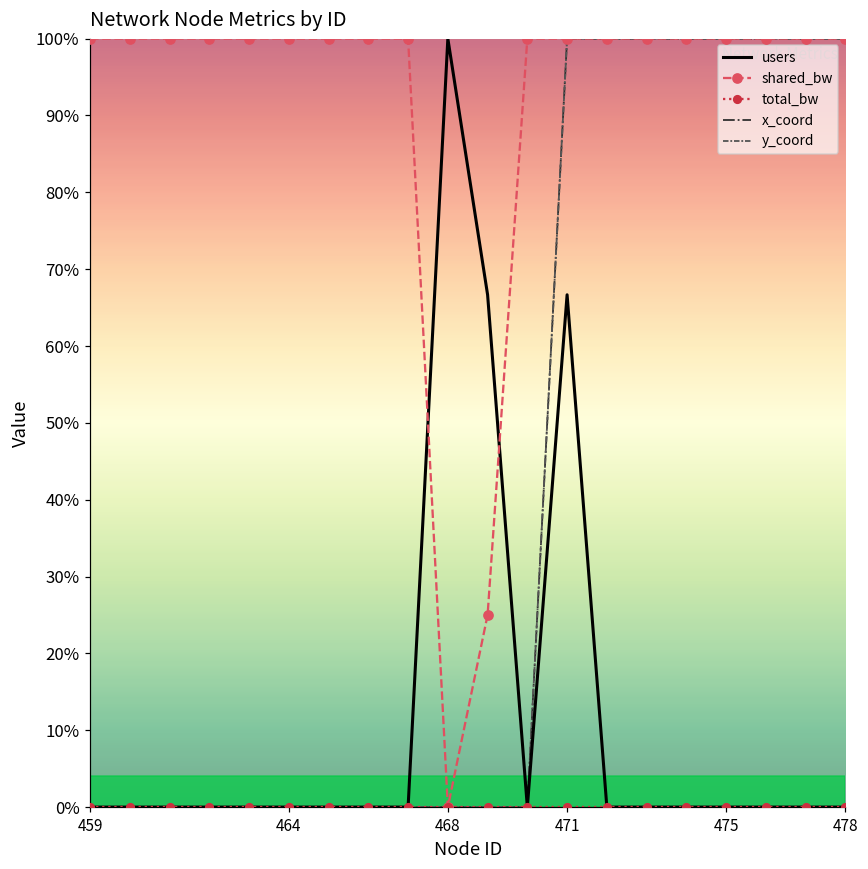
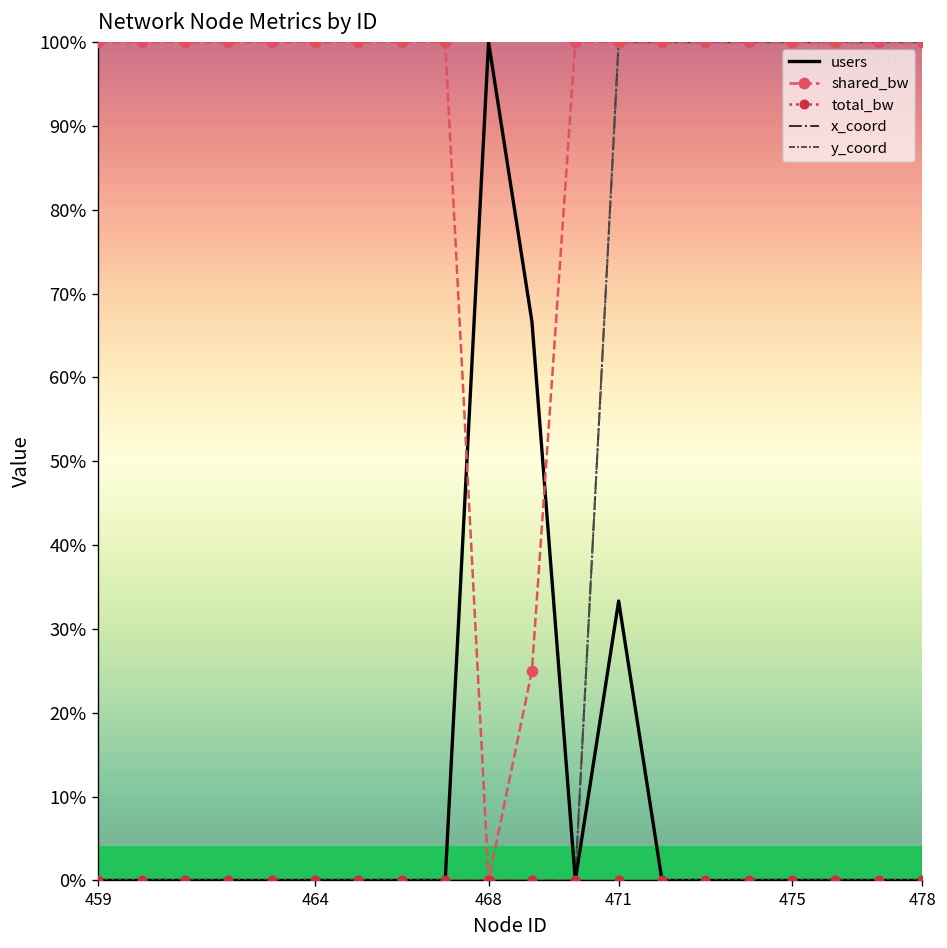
  {
    "users": {
      "468": "100%",
-     "471": "67%"
+     "471": "33%"
    }
  }
